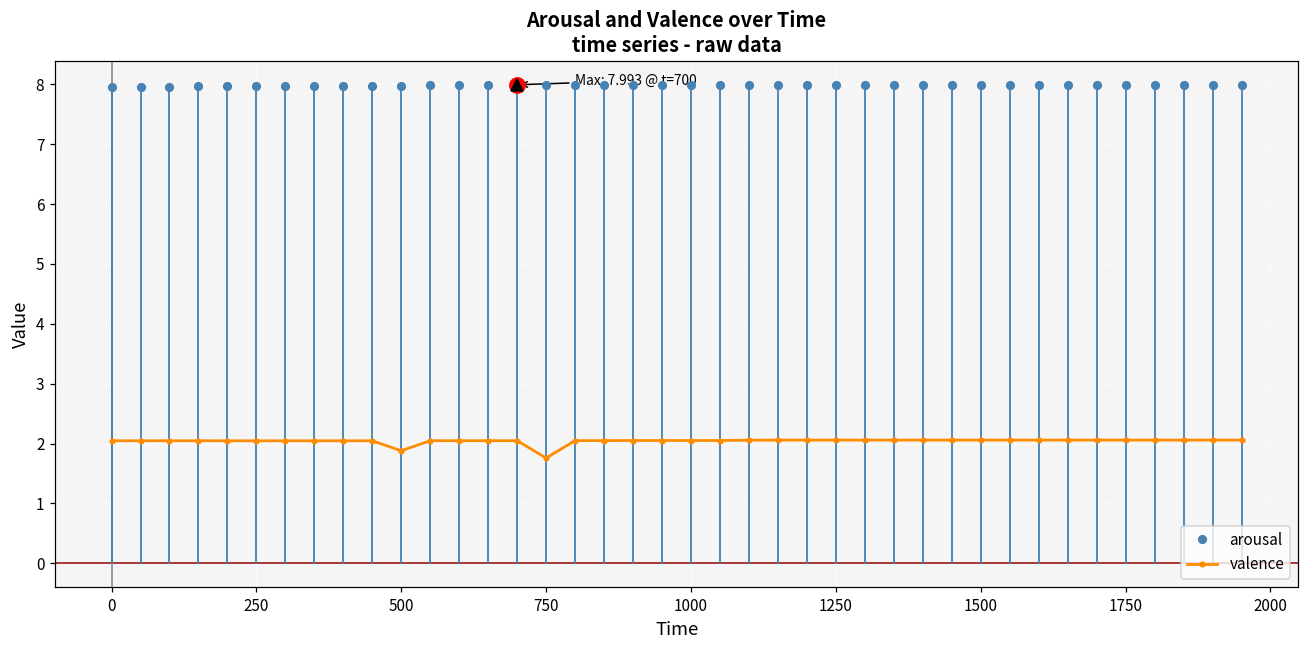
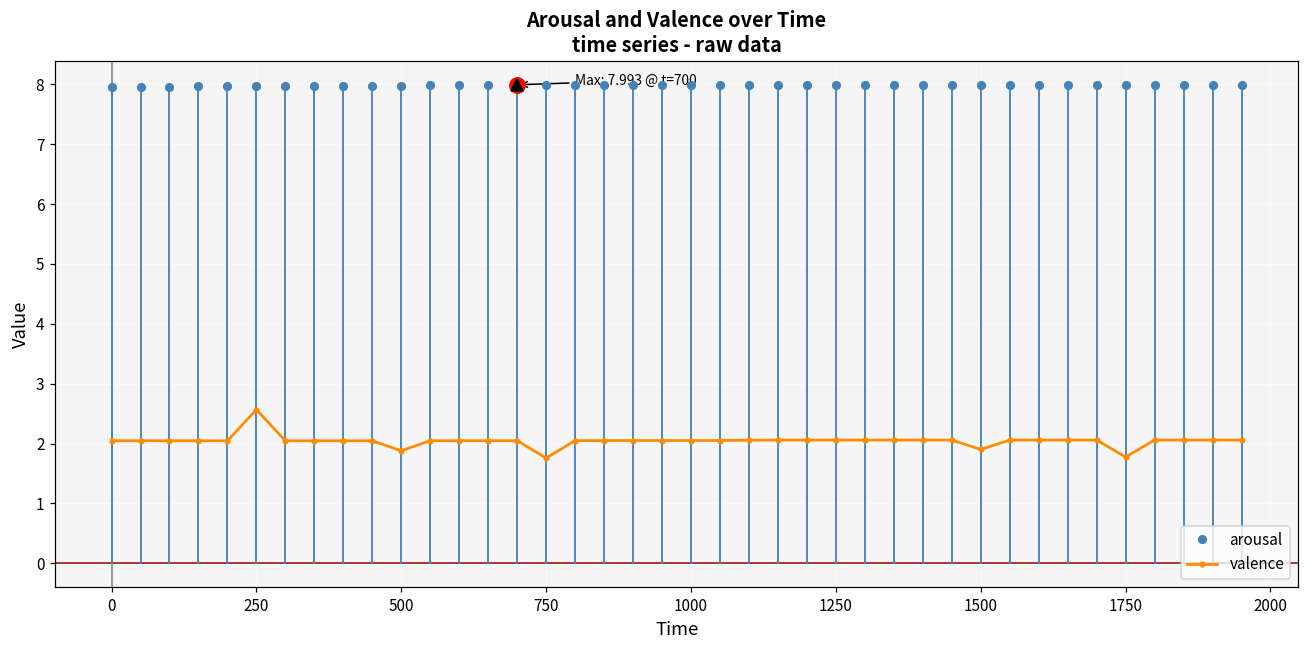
  {
    "valence": {
      "0": 2.0,
-     "250": 2.0,
+     "250": 2.6,
      "500": 1.9,
      "750": 1.8,
      "1000": 2.1,
      "1250": 2.1,
-     "1500": 2.1,
-     "1750": 2.1
+     "1500": 1.9,
+     "1750": 1.8
    }
  }
